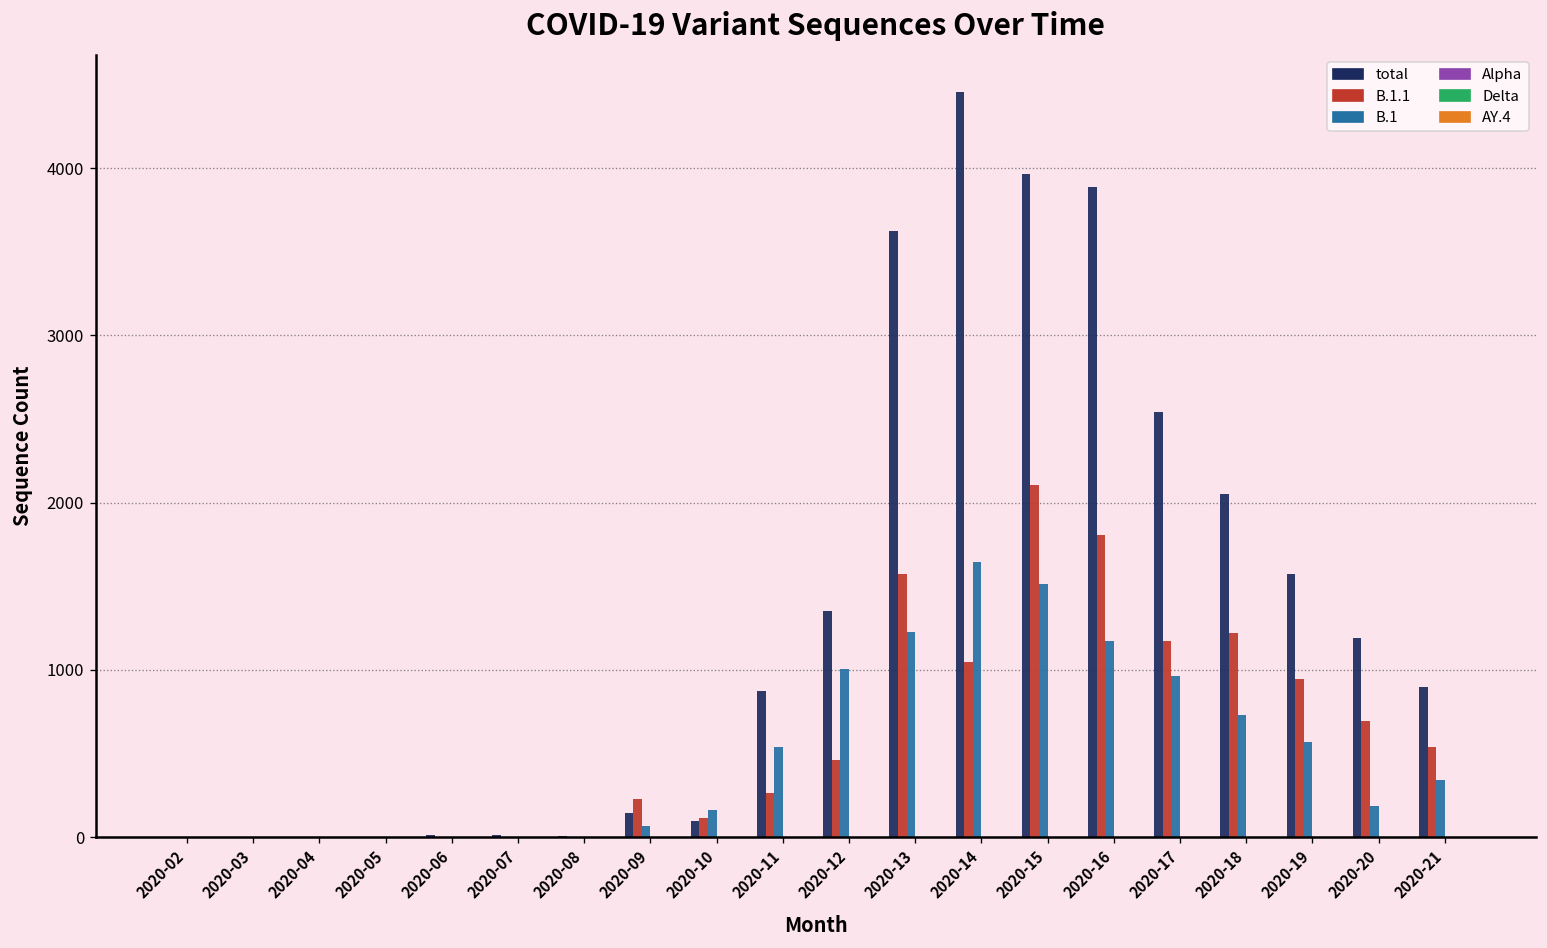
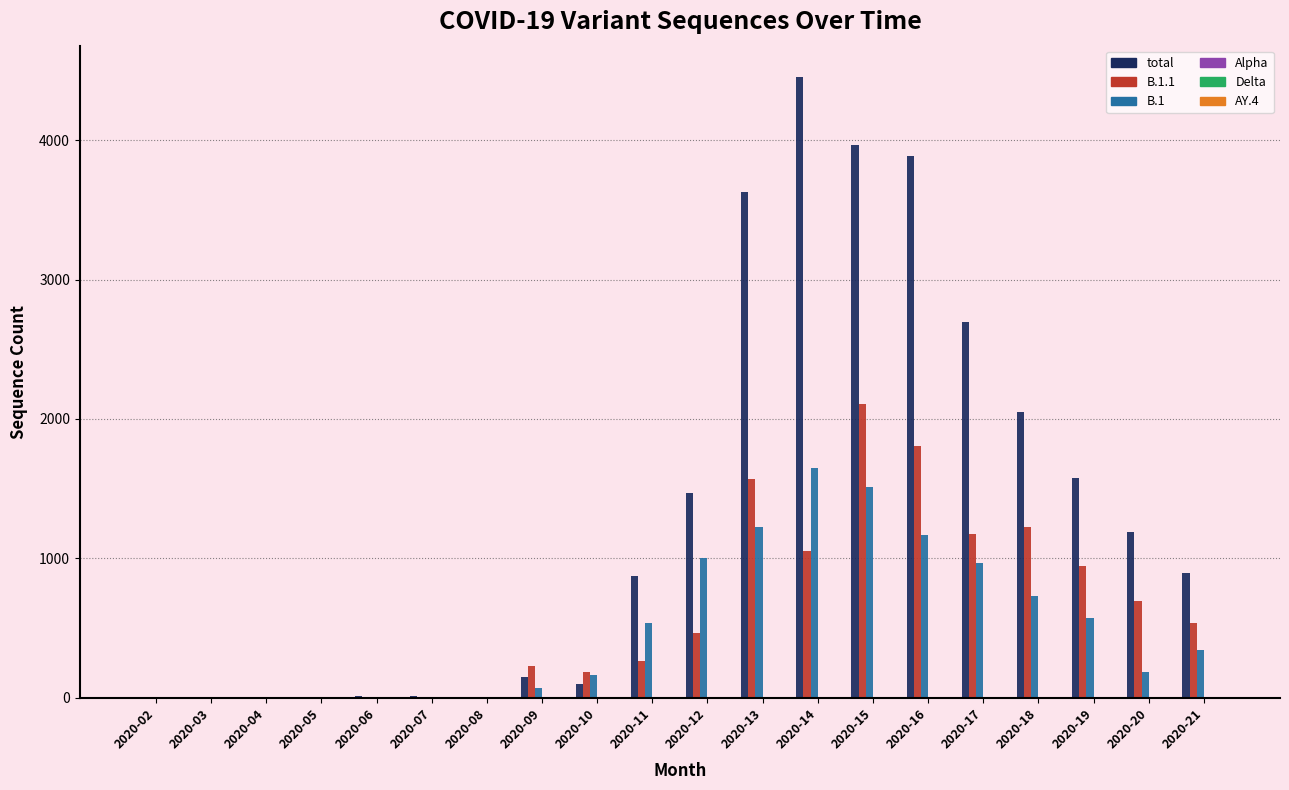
  {
    "total": {
      "2020-02": 0,
      "2020-03": 0,
      "2020-04": 0,
      "2020-05": 0,
      "2020-09": 150,
      "2020-10": 100,
      "2020-11": 870,
-     "2020-12": 1350,
+     "2020-12": 1470,
      "2020-13": 3630,
      "2020-14": 4460,
      "2020-15": 3970,
      "2020-16": 3890,
-     "2020-17": 2540,
+     "2020-17": 2700,
      "2020-18": 2050,
      "2020-19": 1570,
      "2020-20": 1190,
      "2020-21": 900
    },
    "B.1.1": {
      "2020-02": 0,
      "2020-03": 0,
      "2020-04": 0,
      "2020-05": 0,
      "2020-06": 0,
      "2020-09": 230,
-     "2020-10": 110,
+     "2020-10": 190,
      "2020-11": 260,
      "2020-12": 460,
      "2020-13": 1570,
      "2020-14": 1050,
      "2020-15": 2100,
      "2020-16": 1800,
      "2020-17": 1170,
      "2020-18": 1220,
      "2020-19": 940,
      "2020-20": 690,
      "2020-21": 540
    },
    "B.1": {
      "2020-02": 0,
      "2020-03": 0,
      "2020-04": 0,
      "2020-05": 0,
      "2020-09": 70,
      "2020-10": 160,
      "2020-11": 540,
      "2020-12": 1000,
      "2020-13": 1220,
      "2020-14": 1650,
      "2020-15": 1510,
      "2020-16": 1170,
      "2020-17": 970,
      "2020-18": 730,
      "2020-19": 570,
      "2020-20": 190,
      "2020-21": 340
    },
    "Alpha": {
      "2020-02": 0,
      "2020-03": 0,
      "2020-04": 0,
      "2020-05": 0,
      "2020-06": 0,
      "2020-07": 0,
      "2020-08": 0,
      "2020-09": 0,
      "2020-10": 0,
      "2020-11": 0,
      "2020-13": 0,
      "2020-14": 0,
      "2020-15": 0,
      "2020-16": 0,
      "2020-17": 0,
      "2020-18": 0,
      "2020-19": 0,
      "2020-20": 0,
      "2020-21": 0
    },
    "Delta": {
      "2020-02": 0,
      "2020-03": 0,
      "2020-04": 0,
      "2020-05": 0,
      "2020-06": 0,
      "2020-07": 0,
      "2020-08": 0,
      "2020-09": 0,
      "2020-10": 0,
      "2020-11": 0,
      "2020-12": 0,
      "2020-13": 0,
      "2020-14": 0,
      "2020-15": 0,
      "2020-16": 0,
      "2020-17": 0,
      "2020-18": 0,
      "2020-19": 0,
      "2020-20": 0,
      "2020-21": 0
    },
    "AY.4": {
      "2020-02": 0,
      "2020-03": 0,
      "2020-04": 0,
      "2020-05": 0,
      "2020-06": 0,
      "2020-07": 0,
      "2020-08": 0,
      "2020-09": 0,
      "2020-10": 0,
      "2020-11": 0,
      "2020-12": 0,
      "2020-13": 0,
      "2020-14": 0,
      "2020-15": 0,
      "2020-16": 0,
      "2020-17": 0,
      "2020-18": 0,
      "2020-19": 0,
      "2020-20": 0,
      "2020-21": 0
    }
  }
